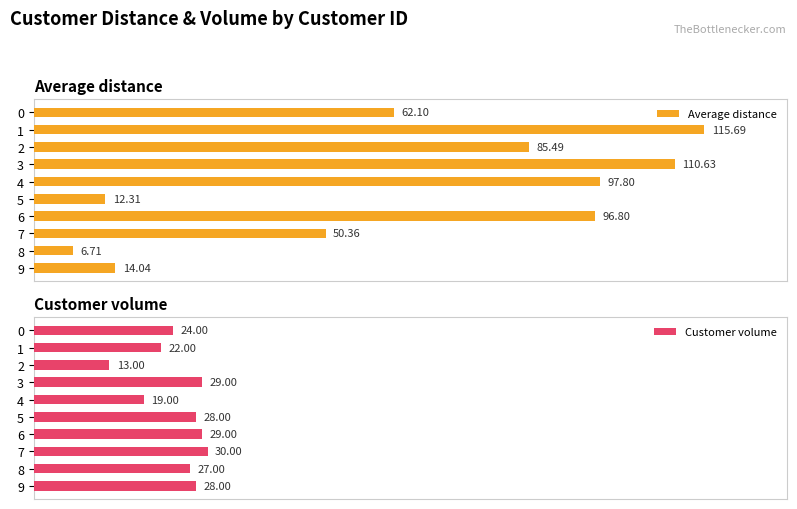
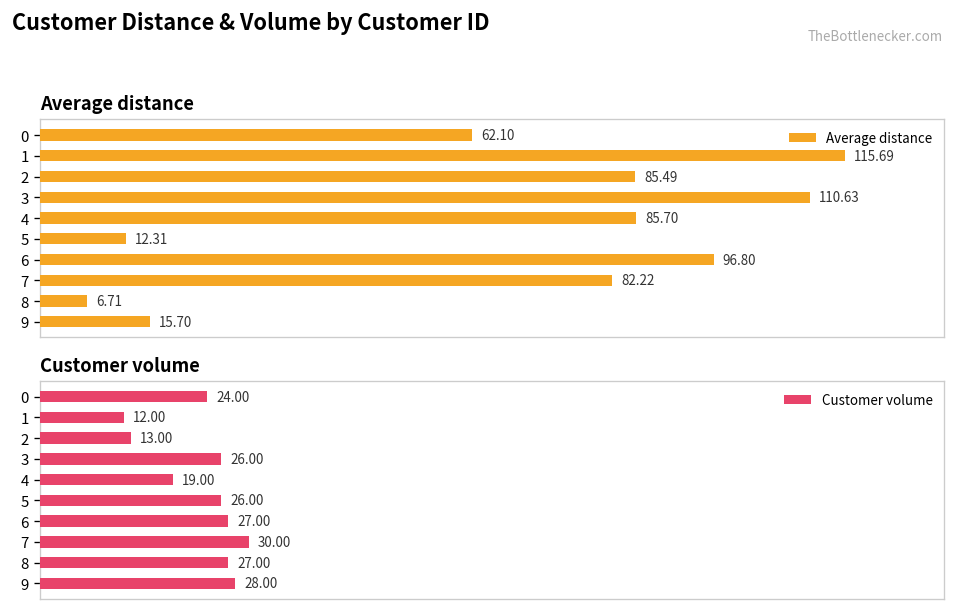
  {
    "Average distance": {
      "0": 62.10,
      "1": 115.69,
      "2": 85.49,
      "3": 110.63,
-     "4": 97.80,
+     "4": 85.70,
      "5": 12.31,
      "6": 96.80,
-     "7": 50.36,
+     "7": 82.22,
      "8": 6.71,
-     "9": 14.04
+     "9": 15.70
    },
    "Customer volume": {
      "0": 24.00,
-     "1": 22.00,
+     "1": 12.00,
      "2": 13.00,
-     "3": 29.00,
+     "3": 26.00,
      "4": 19.00,
-     "5": 28.00,
-     "6": 29.00,
+     "5": 26.00,
+     "6": 27.00,
      "7": 30.00,
      "8": 27.00,
      "9": 28.00
    }
  }
